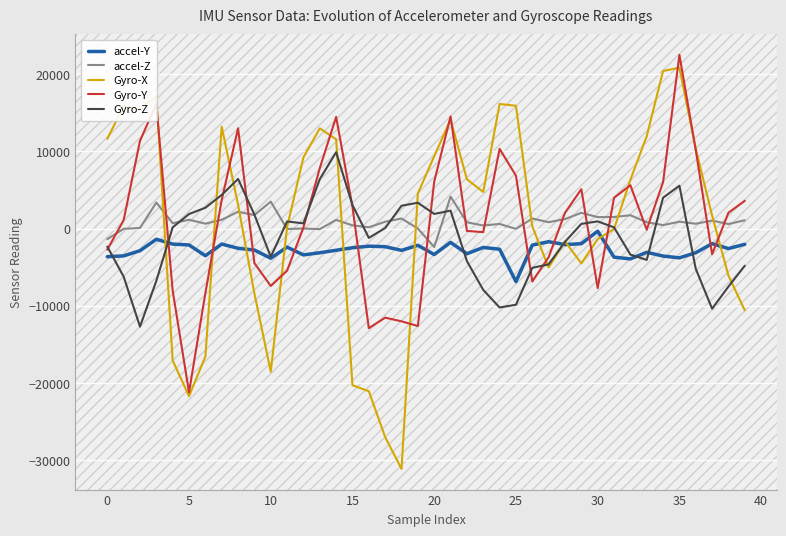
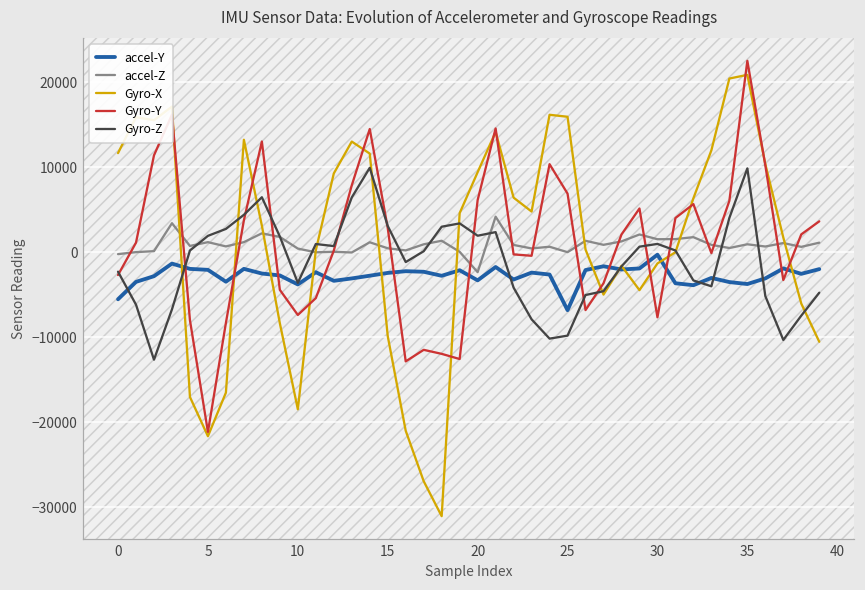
  {
    "accel-Y": {
-     "0": -4000,
+     "0": -6000,
      "5": -2000,
      "15": -2000,
      "20": -3000,
      "25": -7000,
      "30": 0,
      "35": -4000
    },
    "accel-Z": {
-     "0": -1000,
+     "0": 0,
      "5": 1000,
-     "10": 3000,
+     "10": 0,
      "15": 0,
      "20": -2000,
      "25": 0,
      "30": 1000,
      "35": 1000
    },
    "Gyro-X": {
      "0": 12000,
      "5": -22000,
      "10": -19000,
-     "15": -20000,
+     "15": -10000,
      "20": 9000,
      "25": 16000,
      "30": -1000,
      "35": 21000
    },
    "Gyro-Y": {
      "0": -3000,
      "5": -21000,
      "10": -7000,
      "20": 6000,
      "25": 7000,
      "30": -8000,
      "35": 22000
    },
    "Gyro-Z": {
      "0": -2000,
      "5": 2000,
      "20": 2000,
      "25": -10000,
      "30": 1000,
-     "35": 6000
+     "35": 10000
    }
  }
